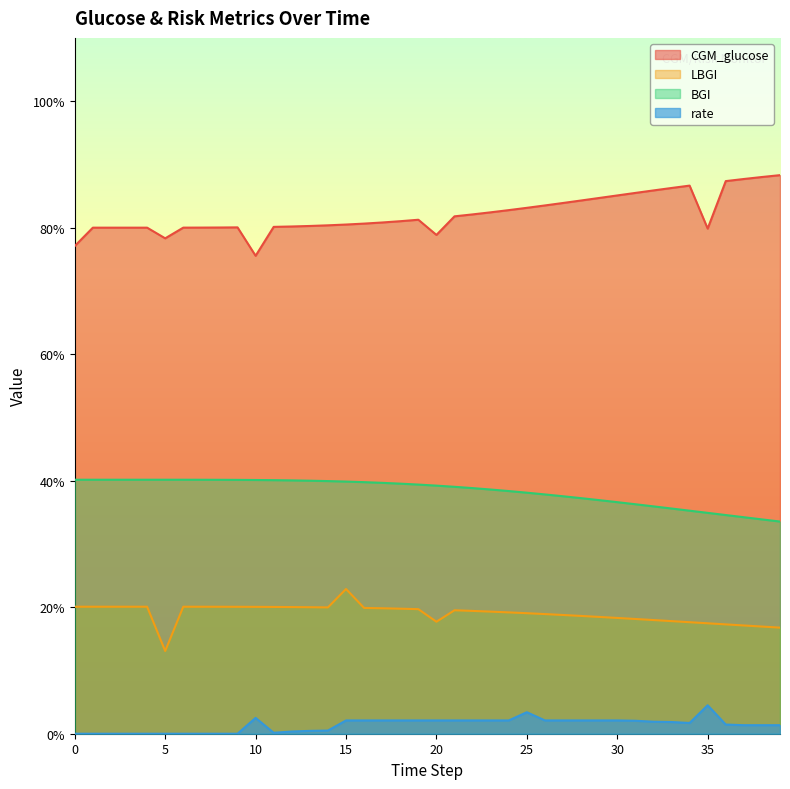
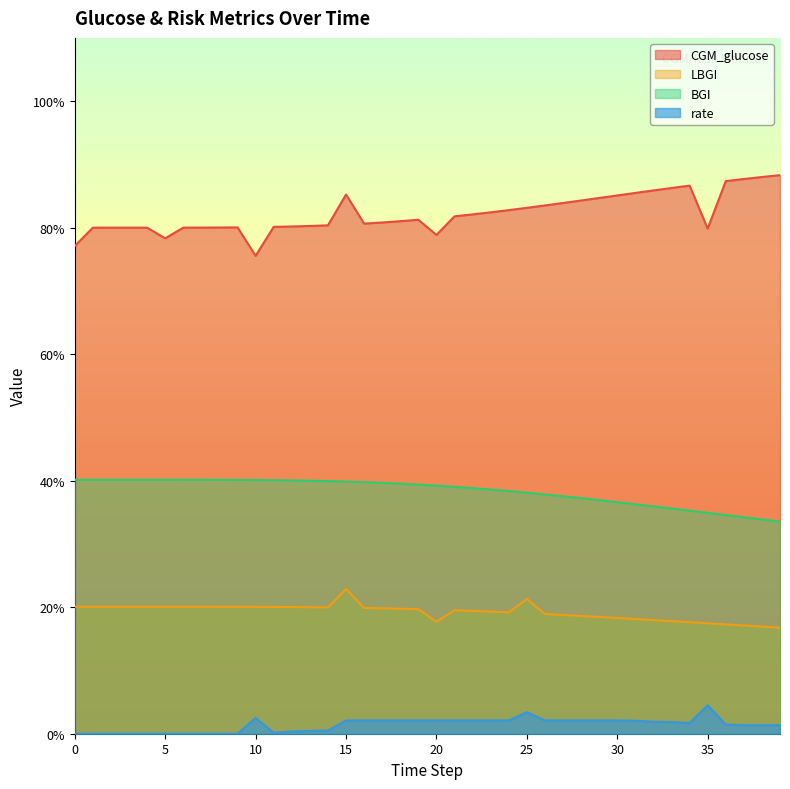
  {
    "CGM_glucose": {
      "0": "77%",
      "5": "78%",
      "10": "76%",
-     "15": "80%",
+     "15": "85%",
      "20": "79%",
      "25": "83%",
      "30": "85%",
      "35": "80%"
    },
    "LBGI": {
      "0": "20%",
-     "5": "13%",
+     "5": "20%",
      "10": "20%",
      "15": "23%",
      "20": "18%",
-     "25": "19%",
+     "25": "21%",
      "30": "18%",
      "35": "17%"
    },
    "BGI": {
      "0": "40%",
      "5": "40%",
      "10": "40%",
      "15": "40%",
      "20": "39%",
      "25": "38%",
      "30": "37%",
      "35": "35%"
    },
    "rate": {
      "0": "0%",
      "5": "0%",
      "10": "3%",
      "15": "2%",
      "20": "2%",
      "25": "3%",
      "30": "2%",
      "35": "5%"
    }
  }
